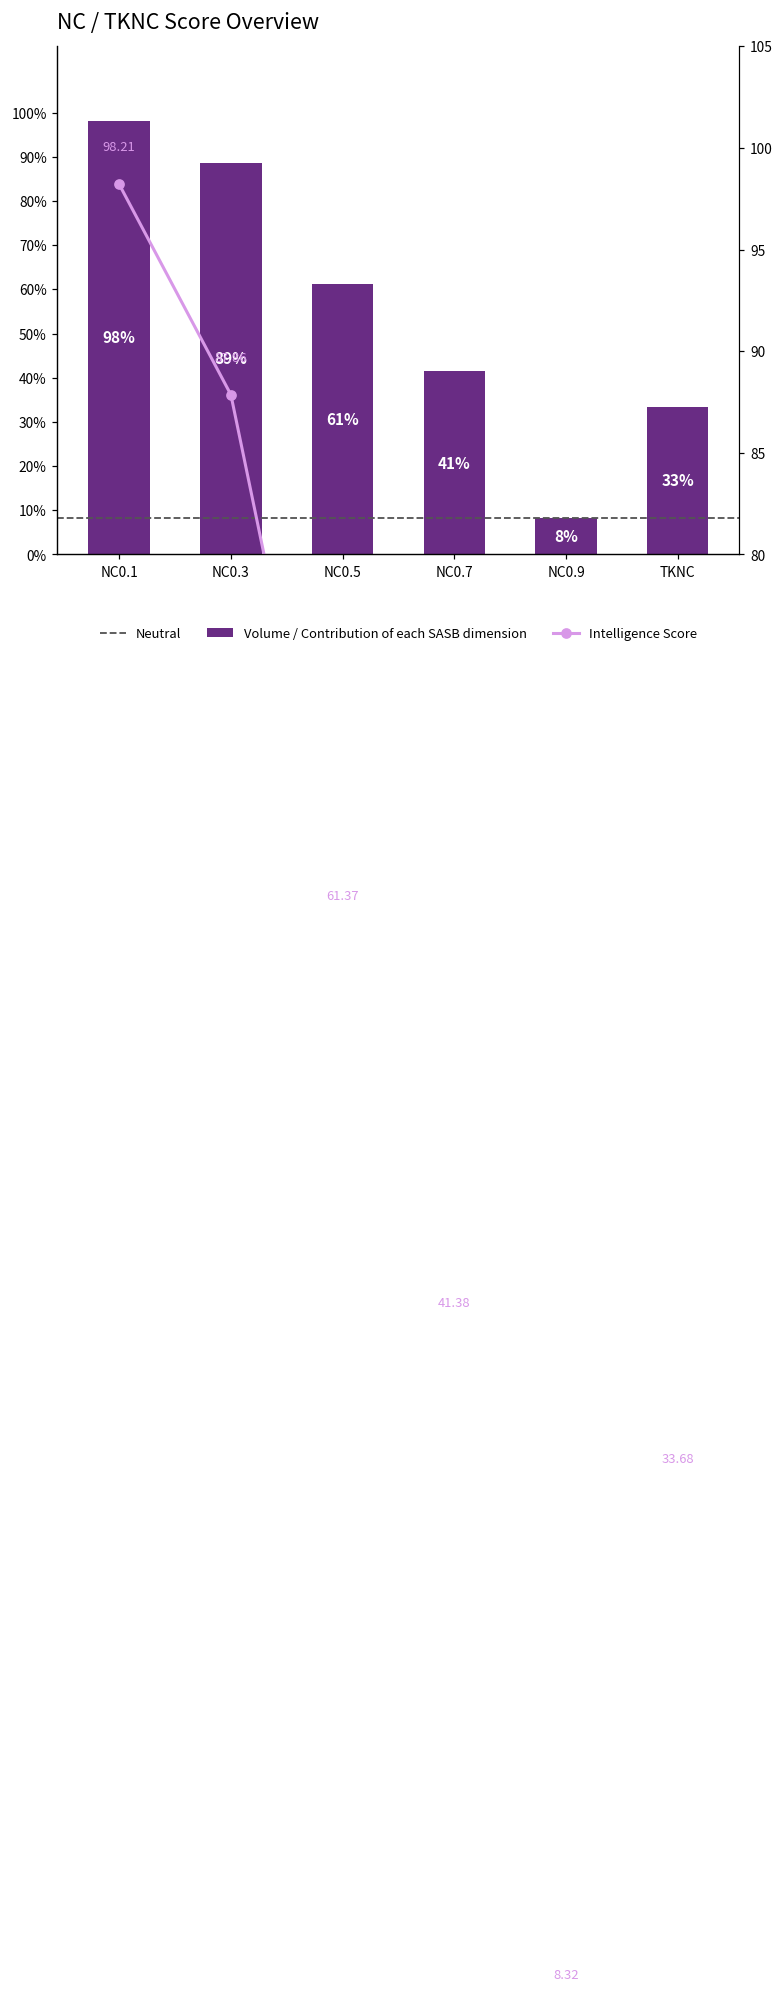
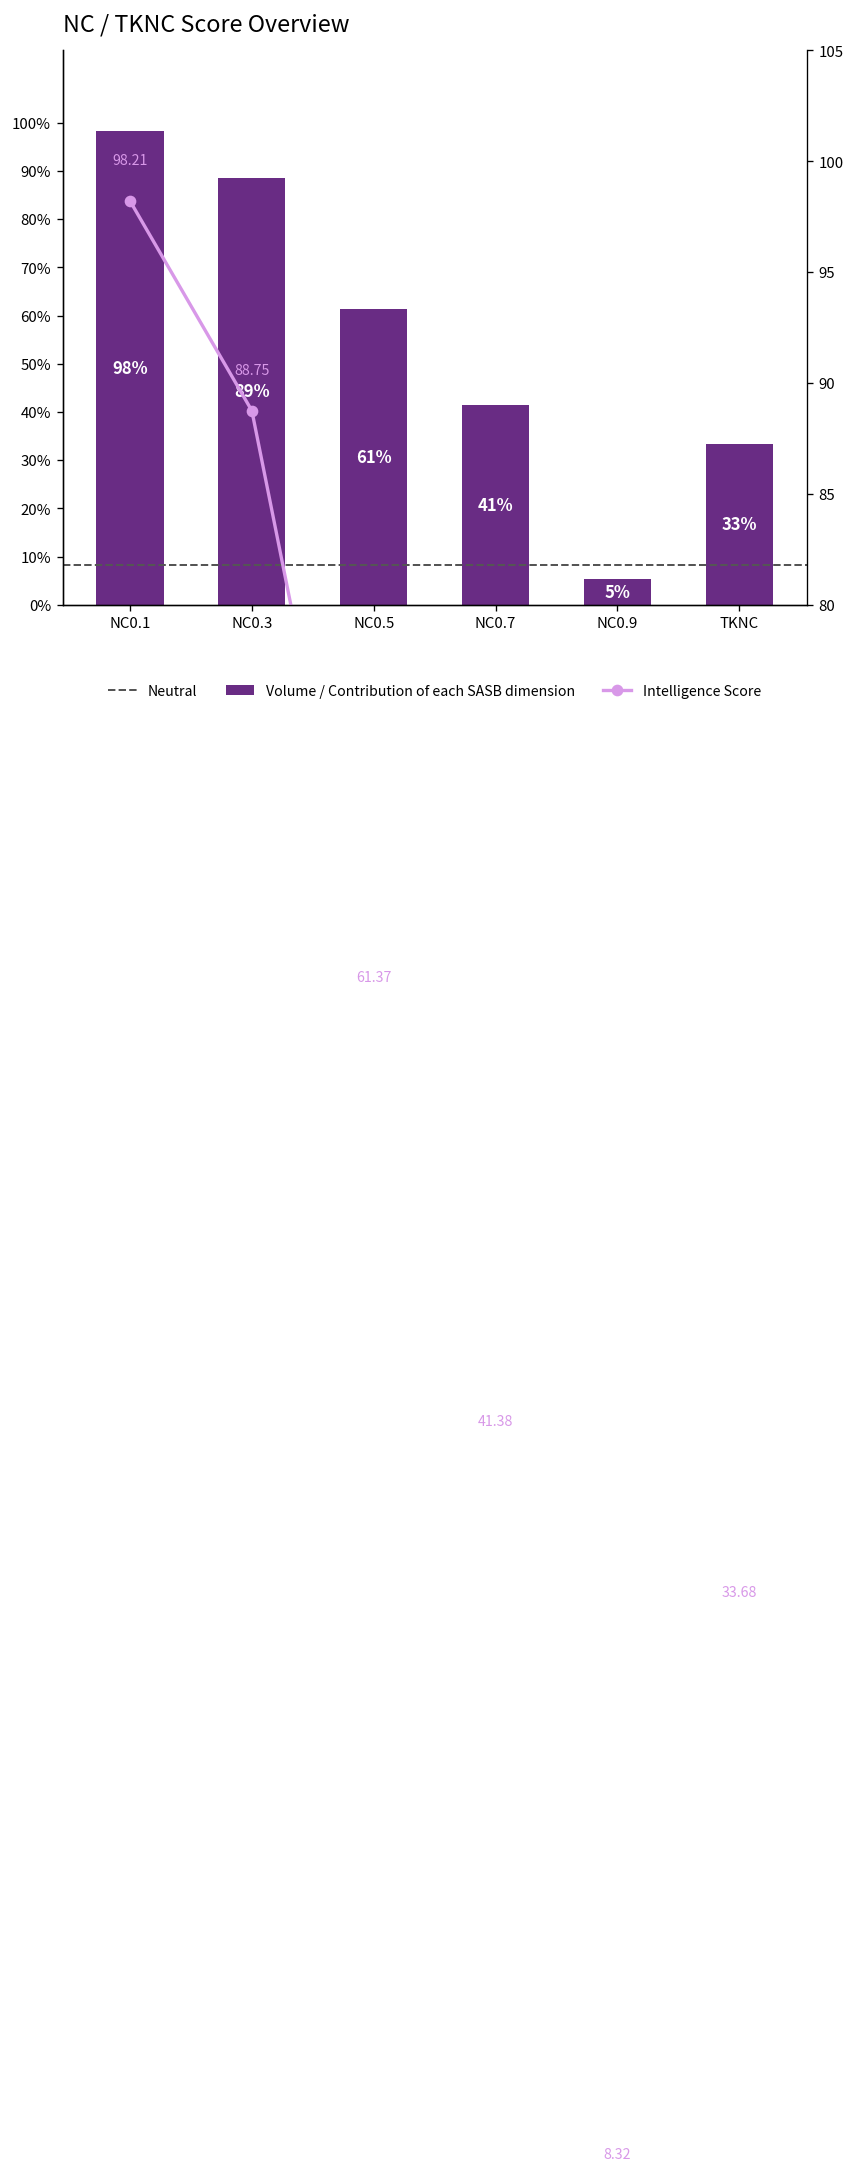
  {
    "Volume / Contribution of each SASB dimension": {
      "NC0.1": "98%",
      "NC0.3": "89%",
      "NC0.5": "61%",
      "NC0.7": "41%",
-     "NC0.9": "8%",
+     "NC0.9": "5%",
      "TKNC": "33%"
    },
    "Intelligence Score": {
-     "NC0.3": "87.86"
+     "NC0.3": "88.75"
    }
  }
